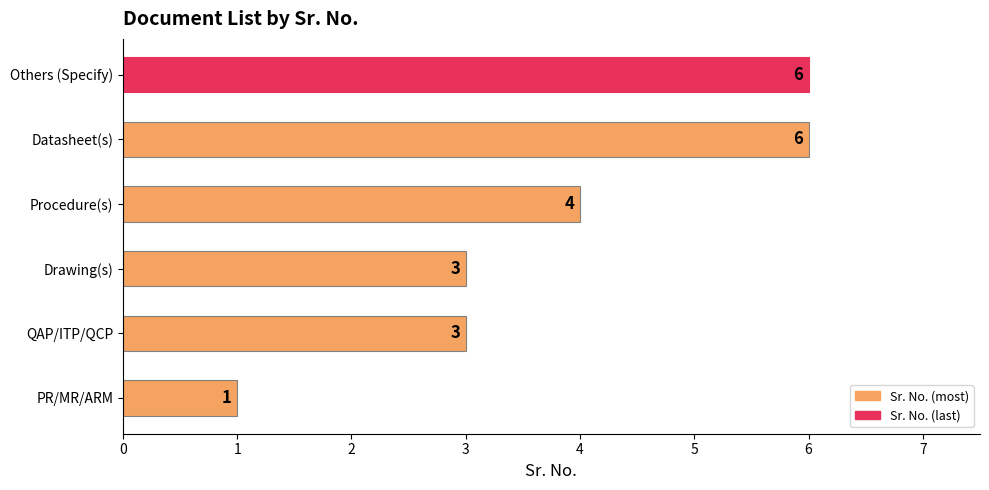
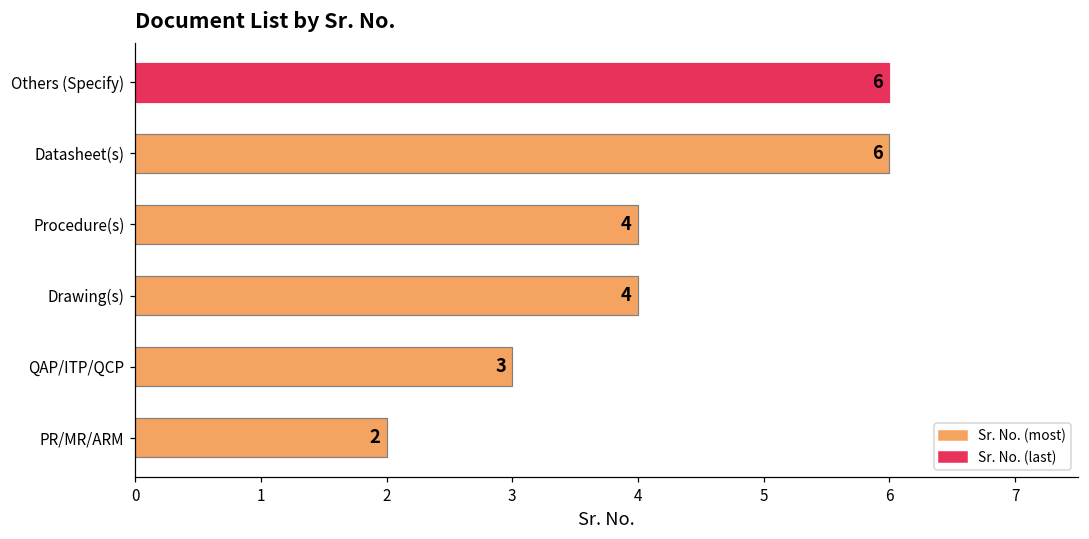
  {
    "Others (Specify)": 6,
    "Datasheet(s)": 6,
    "Procedure(s)": 4,
-   "Drawing(s)": 3,
+   "Drawing(s)": 4,
    "QAP/ITP/QCP": 3,
-   "PR/MR/ARM": 1
+   "PR/MR/ARM": 2
  }
